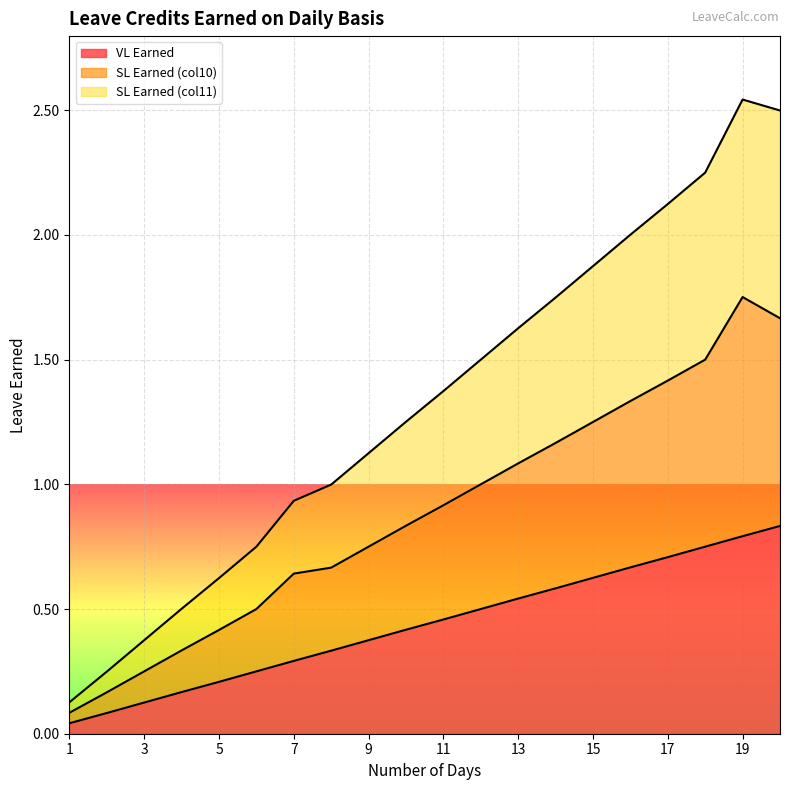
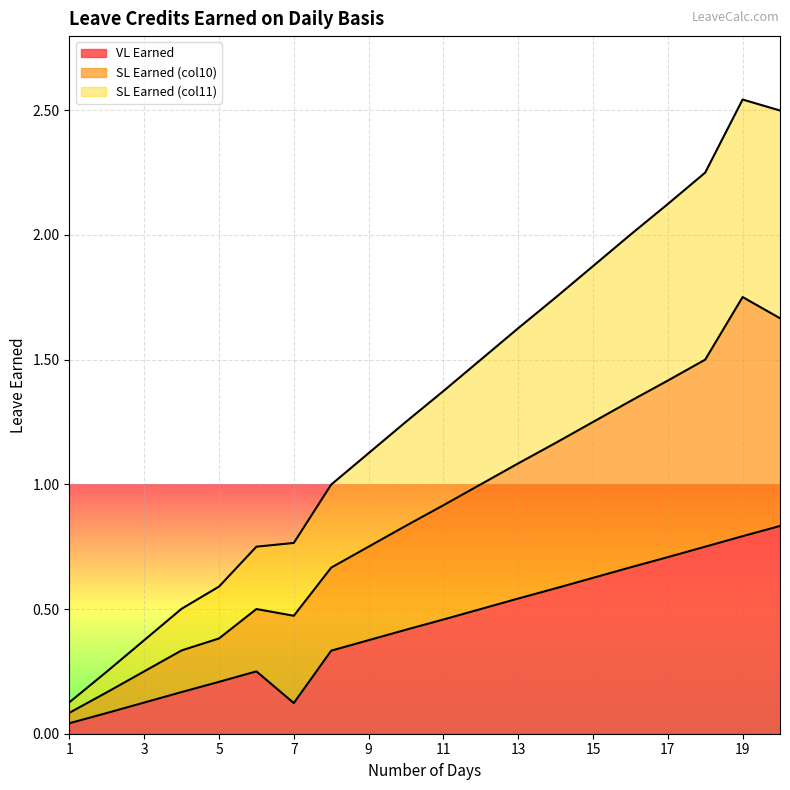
  {
    "VL Earned": {
      "1": 0.04,
      "3": 0.13,
      "5": 0.21,
-     "7": 0.29,
+     "7": 0.12,
      "9": 0.38,
      "11": 0.46,
      "13": 0.54,
      "15": 0.63,
      "17": 0.71,
      "19": 0.79
    },
    "SL Earned (col10)": {
      "1": 0.04,
      "3": 0.13,
-     "5": 0.21,
+     "5": 0.17,
      "7": 0.35,
      "9": 0.38,
      "11": 0.46,
      "13": 0.54,
      "15": 0.63,
      "17": 0.71,
      "19": 0.96
    },
    "SL Earned (col11)": {
      "1": 0.04,
      "3": 0.13,
      "5": 0.21,
      "7": 0.29,
      "9": 0.38,
      "11": 0.46,
      "13": 0.54,
      "15": 0.63,
      "17": 0.71,
      "19": 0.79
    }
  }
